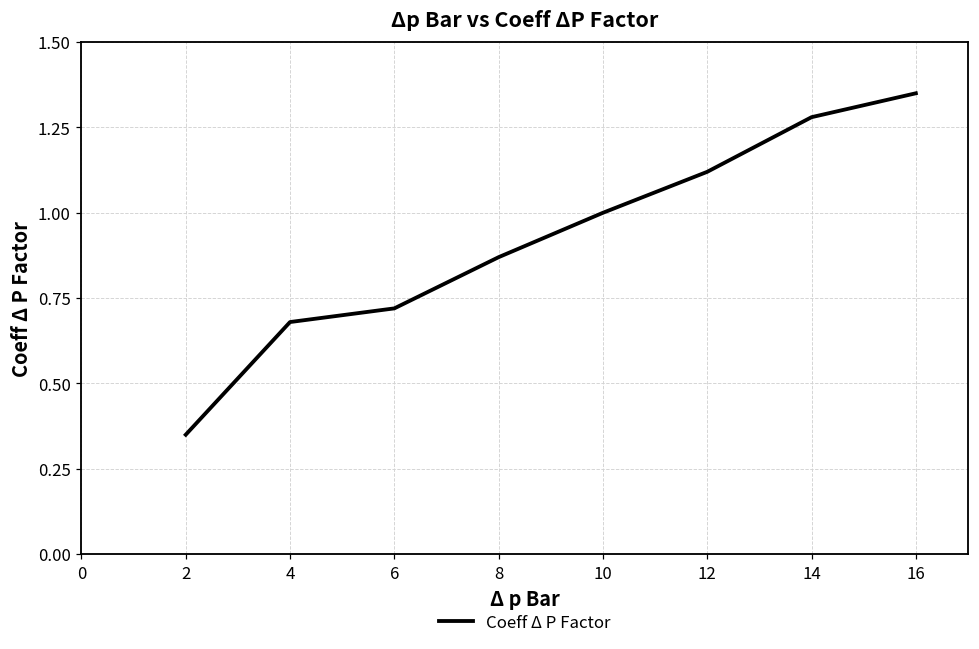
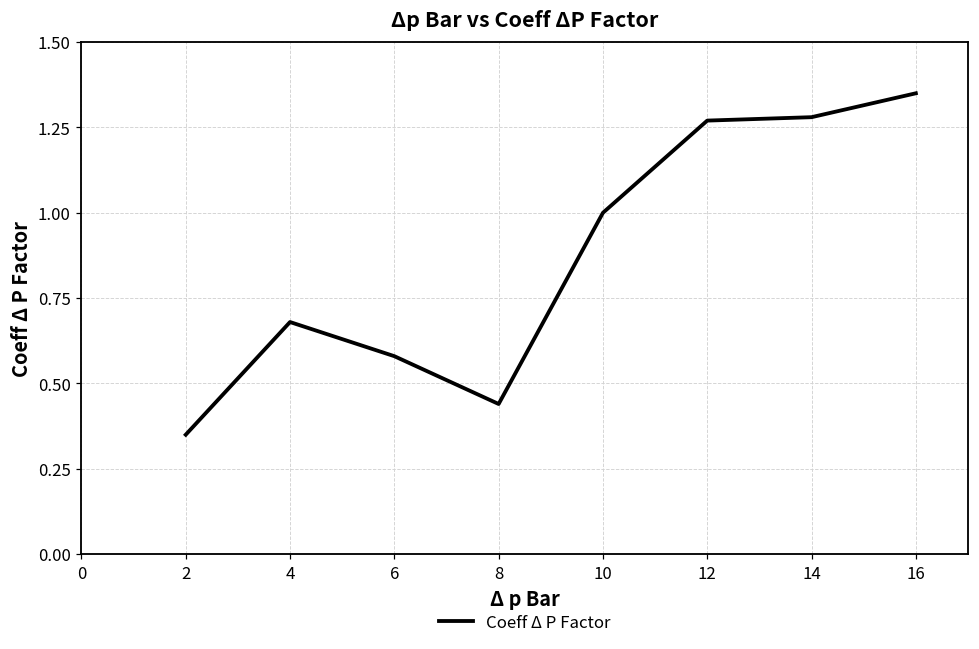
  {
    "2": 0.35,
    "4": 0.68,
-   "6": 0.72,
-   "8": 0.87,
+   "6": 0.58,
+   "8": 0.44,
    "10": 1.00,
-   "12": 1.12,
+   "12": 1.27,
    "14": 1.28,
    "16": 1.35
  }
